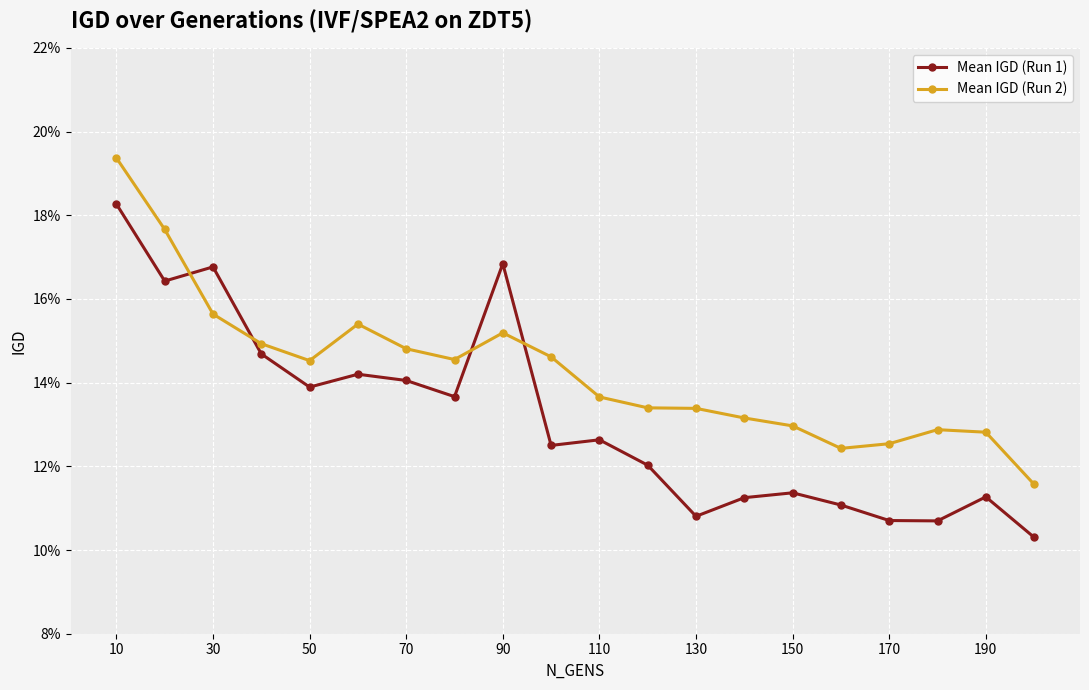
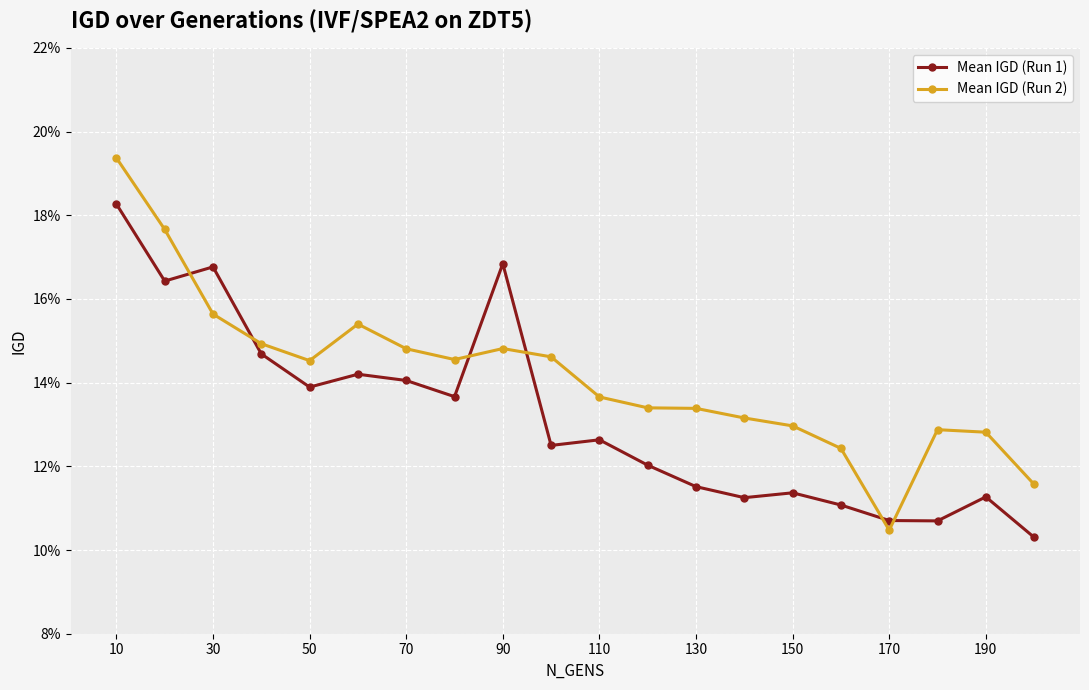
  {
    "Mean IGD (Run 1)": {
      "10": "18.3%",
      "30": "16.8%",
      "50": "13.9%",
      "70": "14.1%",
      "90": "16.8%",
      "110": "12.6%",
-     "130": "10.8%",
+     "130": "11.5%",
      "150": "11.4%",
      "170": "10.7%",
      "190": "11.3%"
    },
    "Mean IGD (Run 2)": {
      "10": "19.4%",
      "30": "15.6%",
      "50": "14.5%",
      "70": "14.8%",
-     "90": "15.2%",
+     "90": "14.8%",
      "110": "13.7%",
      "130": "13.4%",
      "150": "13.0%",
-     "170": "12.5%",
+     "170": "10.5%",
      "190": "12.8%"
    }
  }
